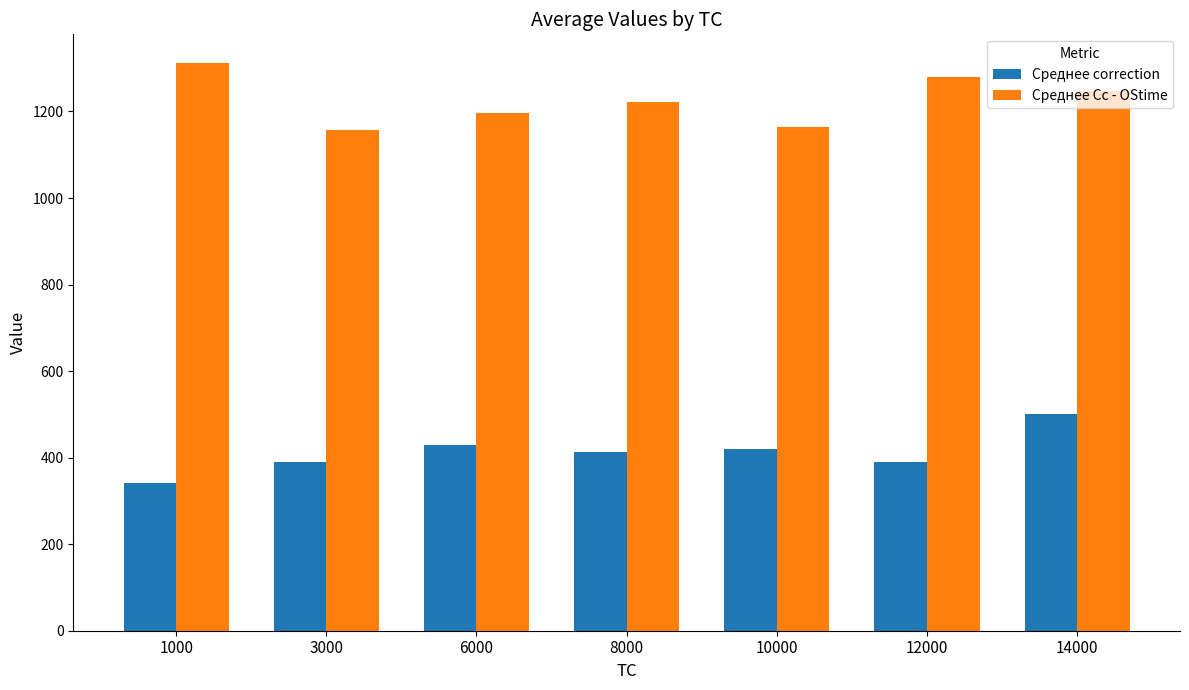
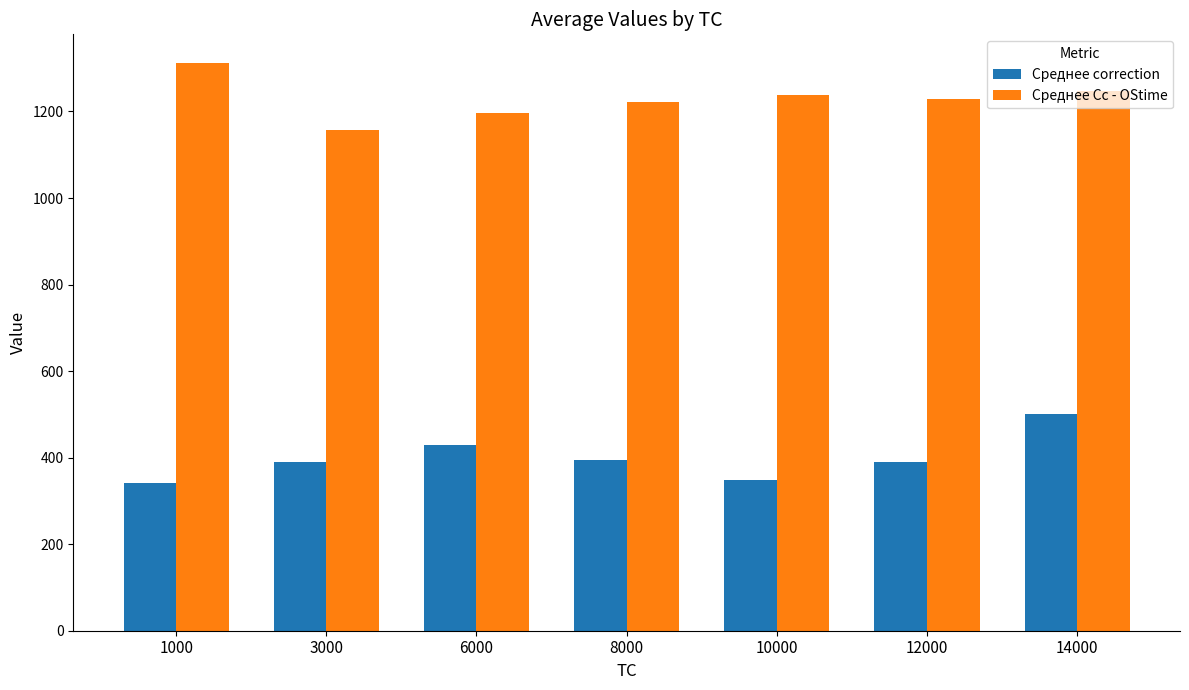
  {
    "Среднее correction": {
      "1000": 340,
      "3000": 390,
      "6000": 430,
-     "8000": 410,
-     "10000": 420,
+     "8000": 400,
+     "10000": 350,
      "12000": 390,
      "14000": 500
    },
    "Среднее Cc - OStime": {
      "1000": 1310,
      "3000": 1160,
      "6000": 1200,
      "8000": 1220,
-     "10000": 1170,
-     "12000": 1280
+     "10000": 1240,
+     "12000": 1230
    }
  }
